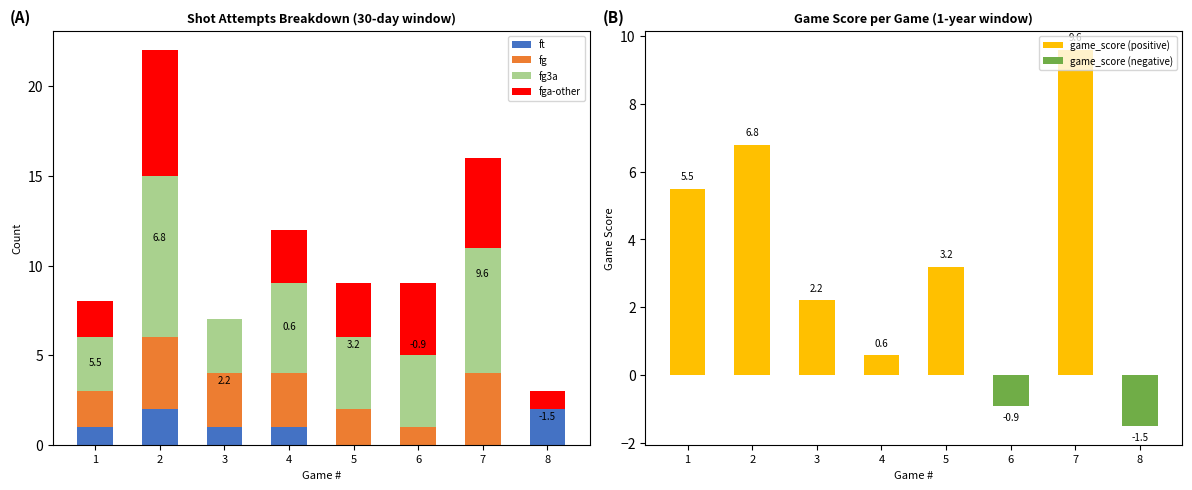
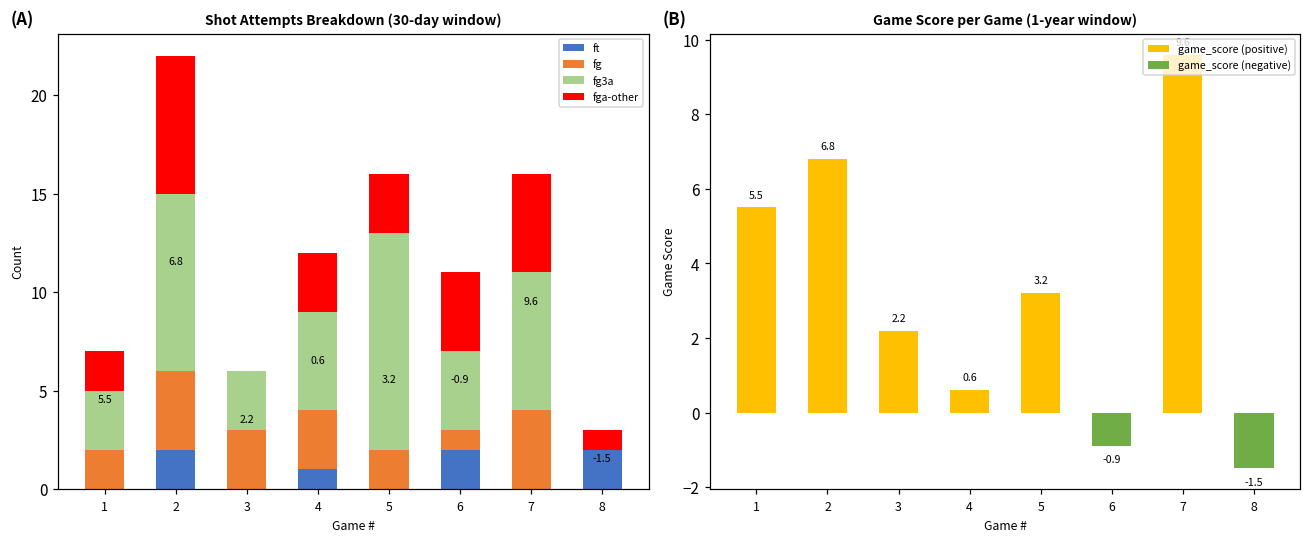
  {
    "Shot Attempts Breakdown (30-day window)": {
      "ft": {
-       "1": 1,
+       "1": 0,
        "2": 2,
-       "3": 1,
+       "3": 0,
        "4": 1,
        "5": 0,
-       "6": 0,
+       "6": 2,
        "7": 0
      },
      "fg3a": {
        "3": 3,
-       "5": 4,
+       "5": 11,
        "6": 4,
        "8": 0
      },
      "fga-other": {
        "1": 2,
        "2": 7,
        "3": 0,
        "4": 3,
        "5": 3,
        "7": 5,
        "8": 1
      }
    },
    "Game Score per Game (1-year window)": {
      "game_score (positive)": {
        "1": 5.5,
        "2": 6.8,
        "3": 2.2,
        "4": 0.6,
        "5": 3.2
      },
      "game_score (negative)": {
        "6": -0.9,
        "8": -1.5
      }
    }
  }
